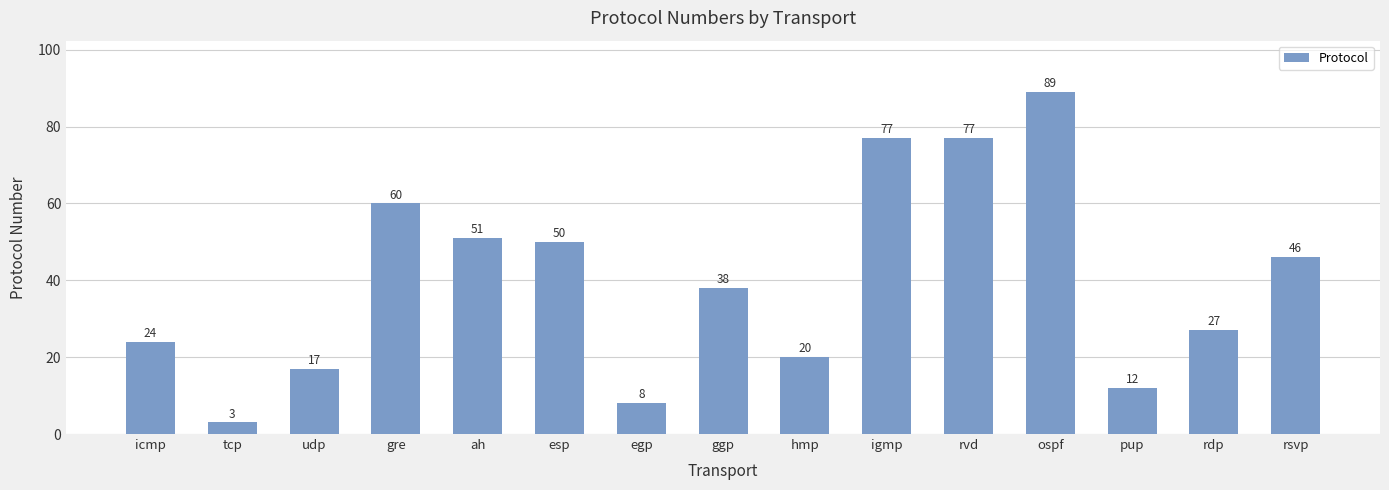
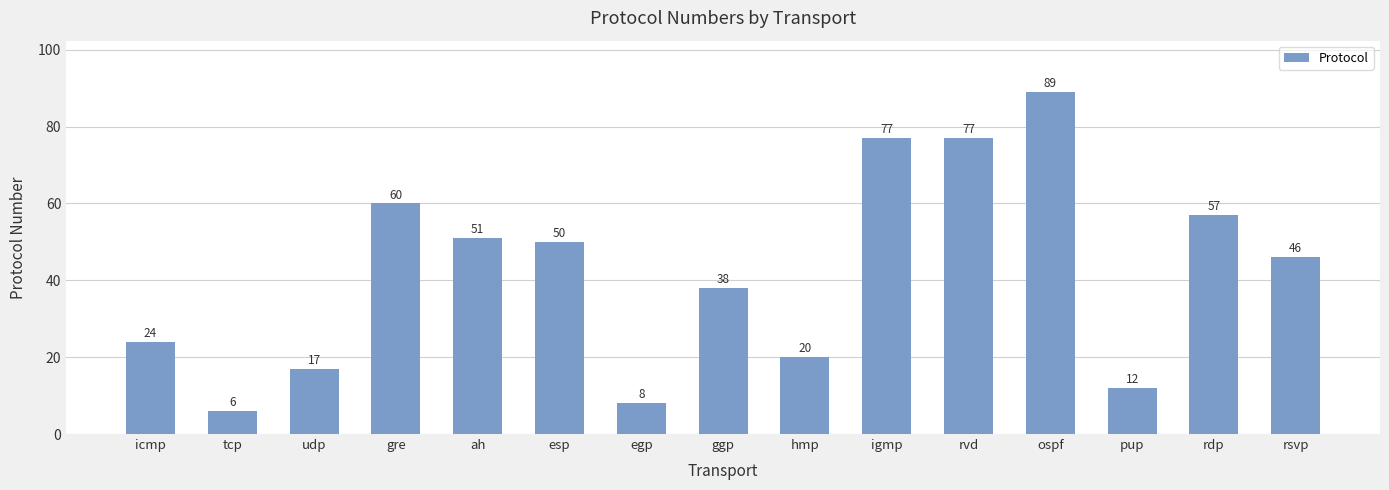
  {
    "icmp": 24,
-   "tcp": 3,
+   "tcp": 6,
    "udp": 17,
    "gre": 60,
    "ah": 51,
    "esp": 50,
    "egp": 8,
    "ggp": 38,
    "hmp": 20,
    "igmp": 77,
    "rvd": 77,
    "ospf": 89,
    "pup": 12,
-   "rdp": 27,
+   "rdp": 57,
    "rsvp": 46
  }
